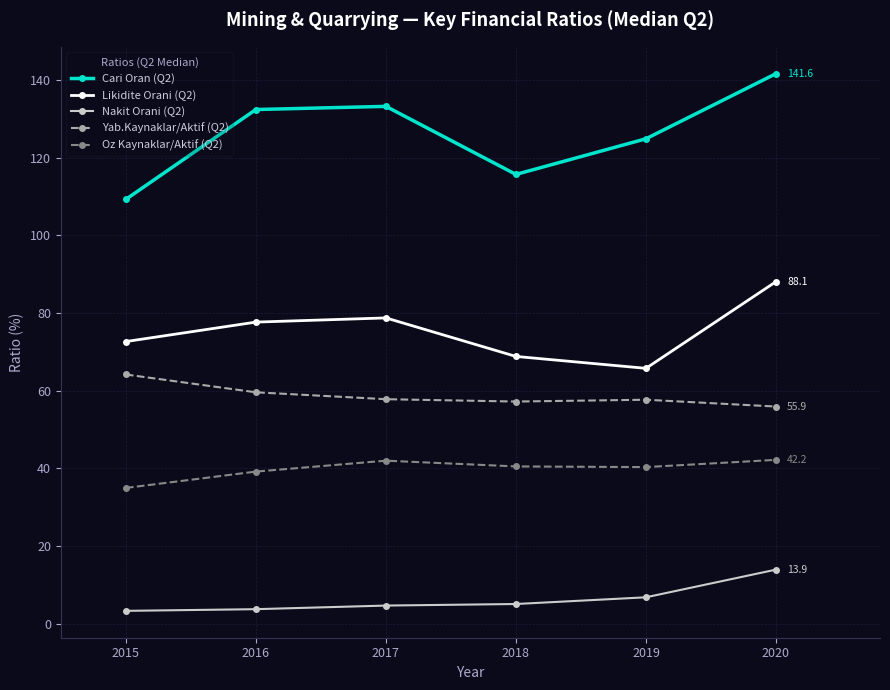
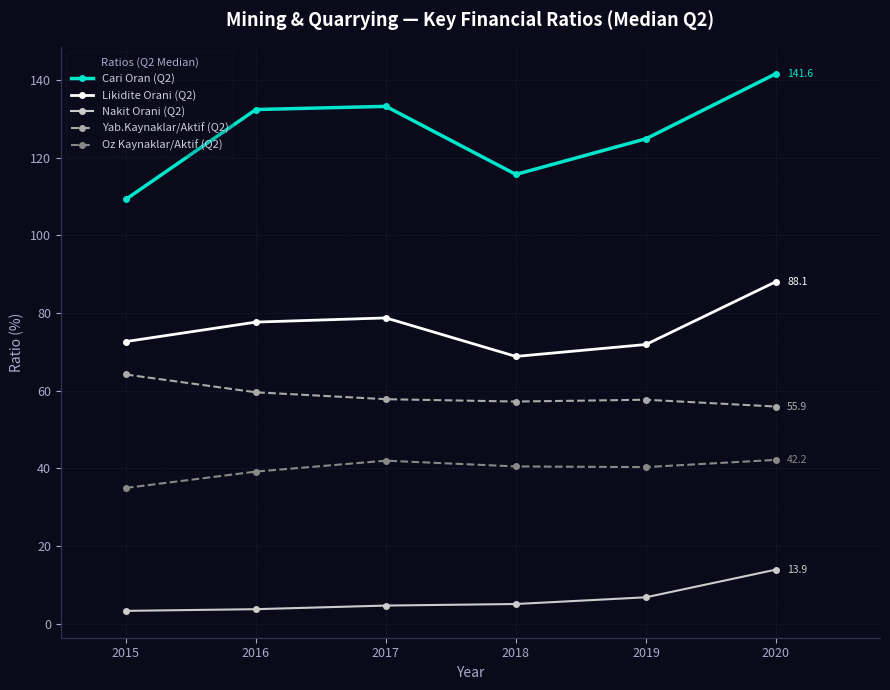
  {
    "Cari Oran (Q2)": {
      "2020": 141.6
    },
    "Likidite Orani (Q2)": {
      "2015": 73,
      "2016": 78,
      "2017": 79,
      "2018": 69,
-     "2019": 66
+     "2019": 72
    }
  }
